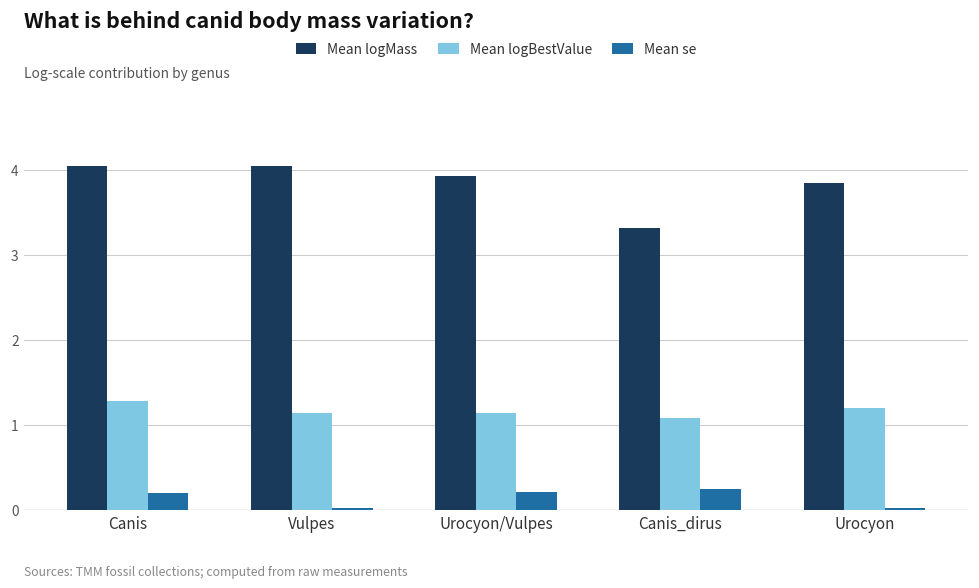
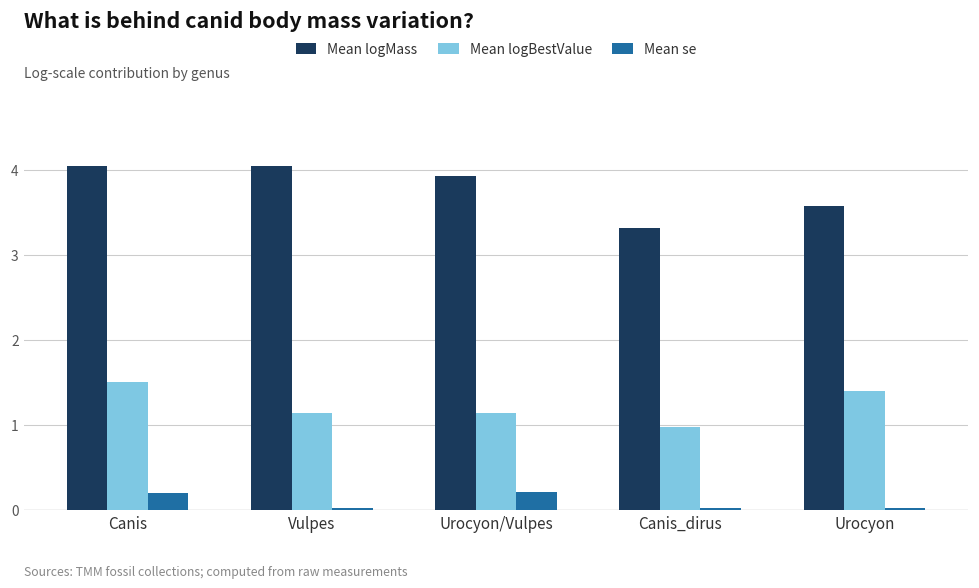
  {
    "Mean logMass": {
      "Canis": 4.1,
      "Vulpes": 4.1,
      "Urocyon/Vulpes": 3.9,
      "Canis_dirus": 3.3,
-     "Urocyon": 3.9
+     "Urocyon": 3.6
    },
    "Mean logBestValue": {
-     "Canis": 1.3,
+     "Canis": 1.5,
      "Vulpes": 1.1,
      "Urocyon/Vulpes": 1.1,
-     "Canis_dirus": 1.1,
-     "Urocyon": 1.2
+     "Canis_dirus": 1.0,
+     "Urocyon": 1.4
    },
    "Mean se": {
      "Canis": 0.2,
      "Urocyon/Vulpes": 0.2,
-     "Canis_dirus": 0.2
+     "Canis_dirus": 0.0
    }
  }
